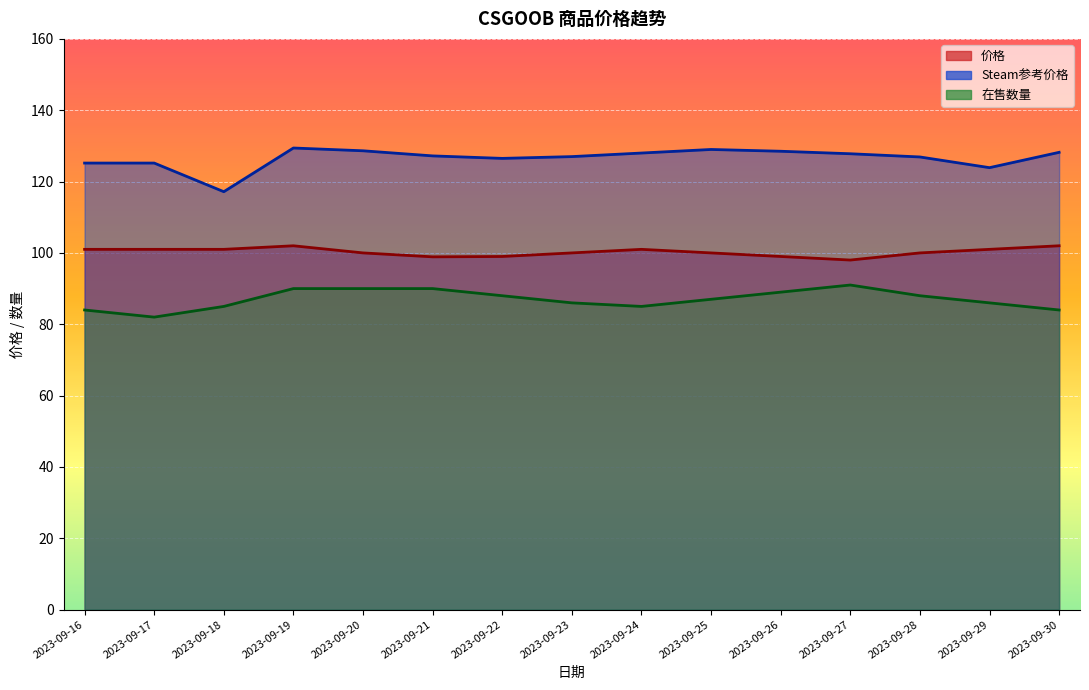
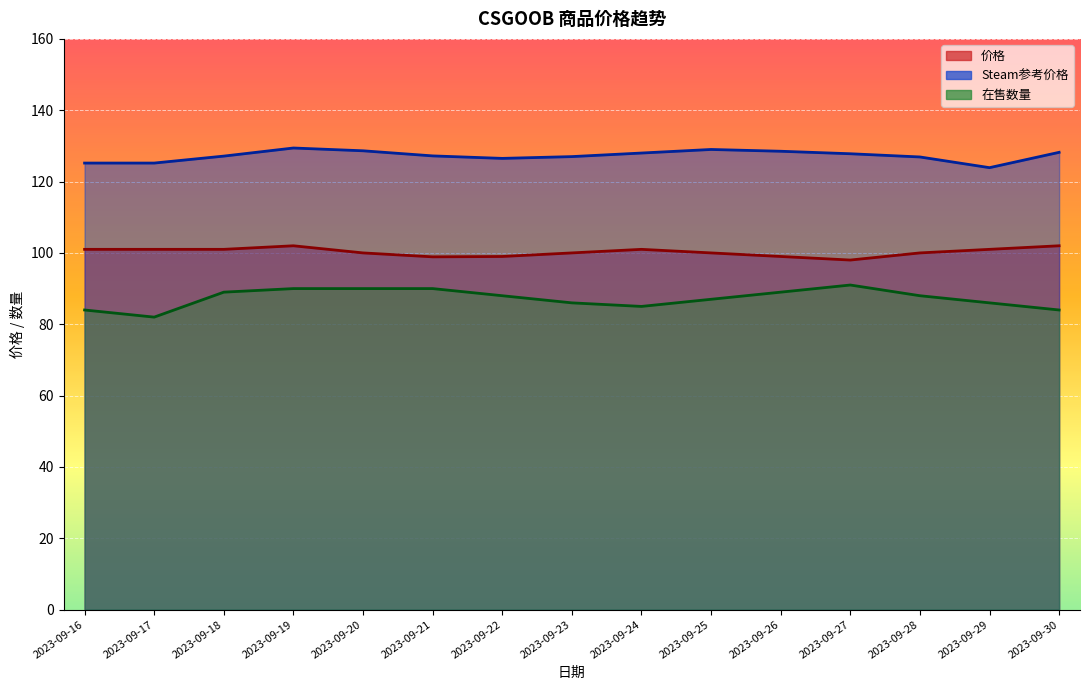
  {
    "价格": {
      "2023-09-16": 101,
      "2023-09-17": 101,
      "2023-09-18": 101,
      "2023-09-19": 102,
      "2023-09-20": 100,
      "2023-09-21": 99,
      "2023-09-22": 99,
      "2023-09-23": 100,
      "2023-09-24": 101,
      "2023-09-25": 100,
      "2023-09-26": 99,
      "2023-09-27": 98,
      "2023-09-28": 100,
      "2023-09-29": 101,
      "2023-09-30": 102
    },
    "Steam参考价格": {
      "2023-09-16": 125,
      "2023-09-17": 125,
-     "2023-09-18": 117,
+     "2023-09-18": 127,
      "2023-09-19": 129,
      "2023-09-20": 129,
      "2023-09-21": 127,
      "2023-09-22": 127,
      "2023-09-23": 127,
      "2023-09-24": 128,
      "2023-09-25": 129,
      "2023-09-26": 129,
      "2023-09-27": 128,
      "2023-09-28": 127,
      "2023-09-29": 124,
      "2023-09-30": 128
    },
    "在售数量": {
      "2023-09-16": 84,
      "2023-09-17": 82,
-     "2023-09-18": 85,
+     "2023-09-18": 89,
      "2023-09-19": 90,
      "2023-09-20": 90,
      "2023-09-21": 90,
      "2023-09-22": 88,
      "2023-09-23": 86,
      "2023-09-24": 85,
      "2023-09-25": 87,
      "2023-09-26": 89,
      "2023-09-27": 91,
      "2023-09-28": 88,
      "2023-09-29": 86,
      "2023-09-30": 84
    }
  }
